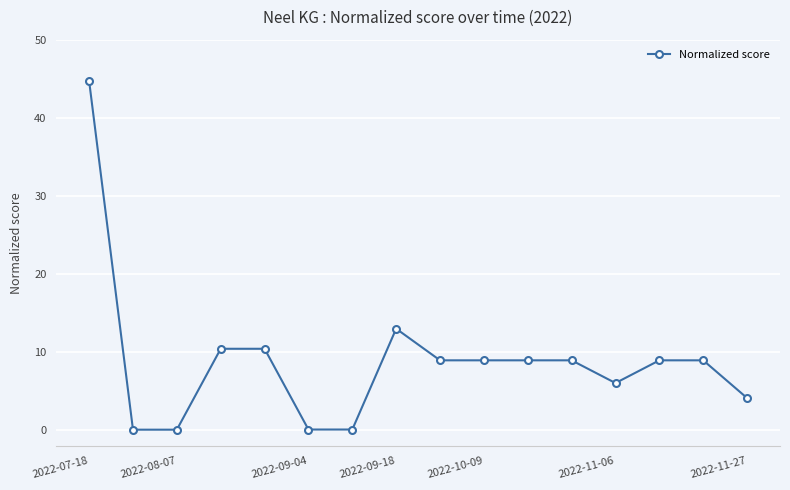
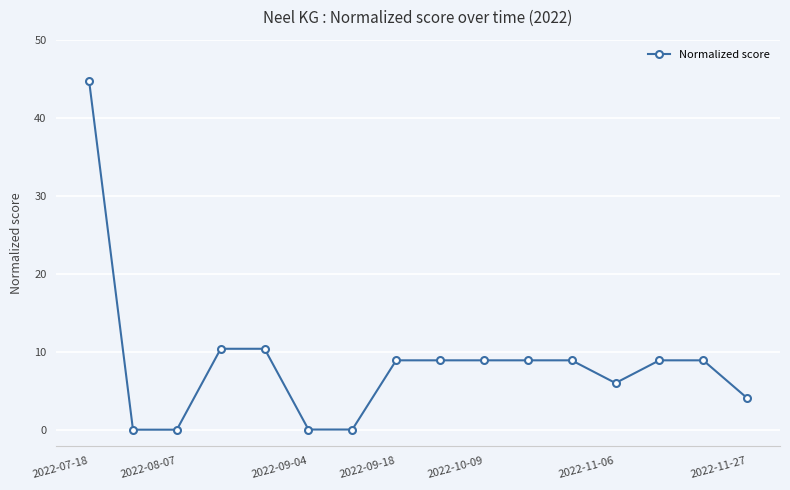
  {
    "2022-07-18": 45,
    "2022-08-07": 0,
    "2022-09-04": 0,
-   "2022-09-18": 13,
+   "2022-09-18": 9,
    "2022-10-09": 9,
    "2022-11-06": 6,
    "2022-11-27": 4
  }
